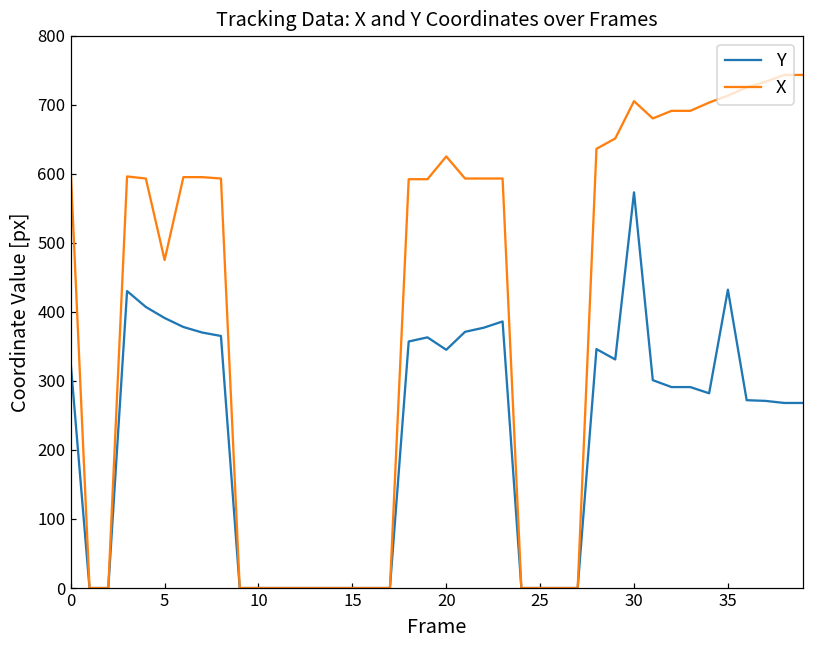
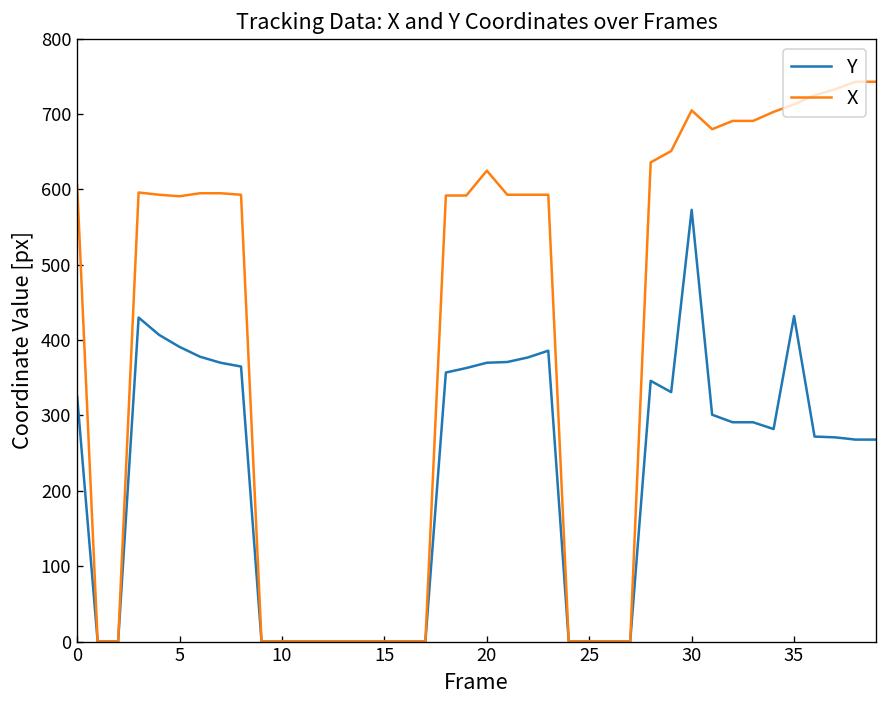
  {
    "Y": {
      "0": 330,
      "5": 390,
-     "20": 350,
+     "20": 370,
      "30": 570,
      "35": 430
    },
    "X": {
      "0": 610,
-     "5": 480,
+     "5": 590,
      "20": 630,
      "30": 710
    }
  }
